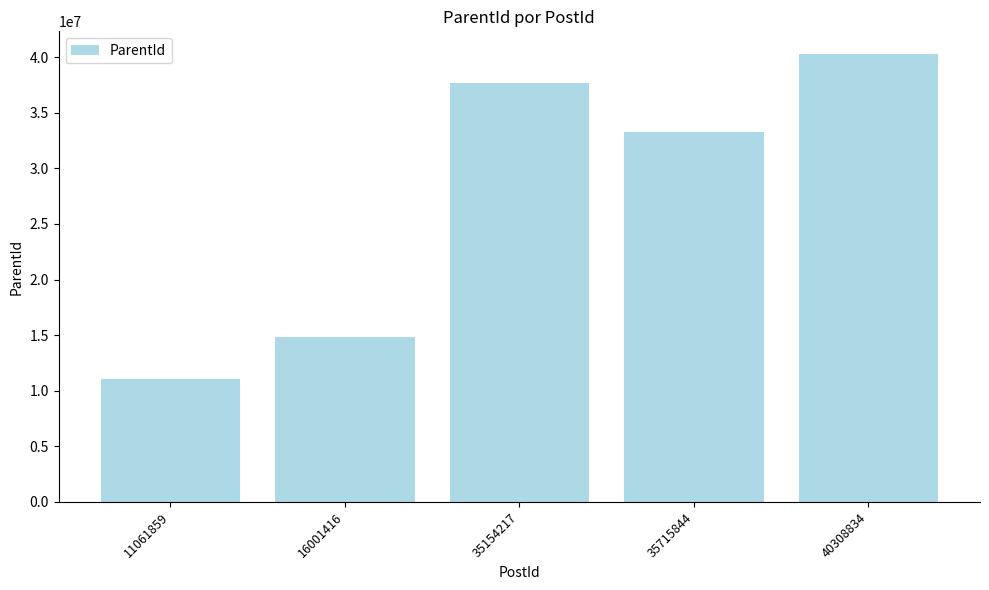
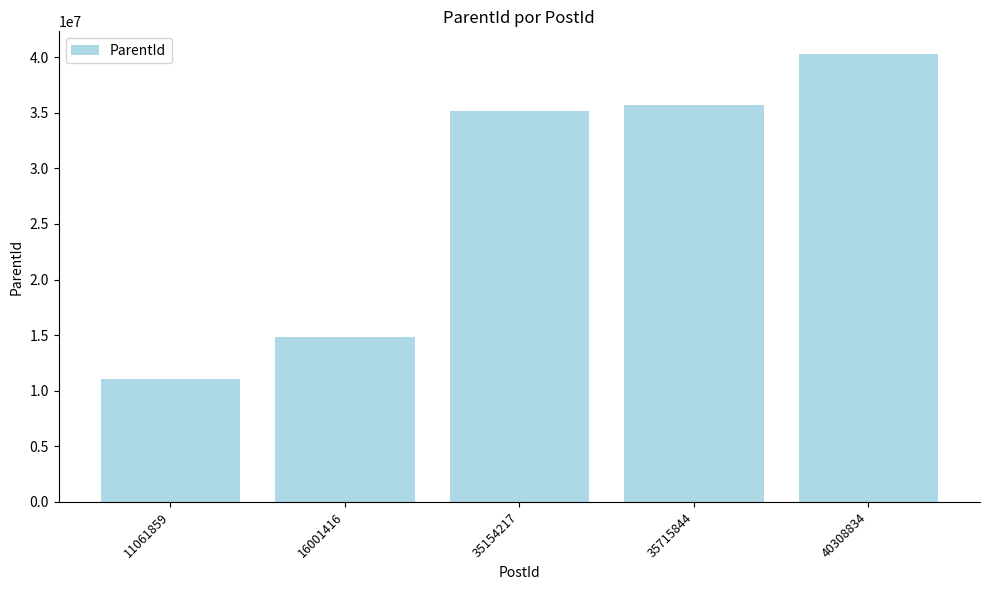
  {
    "11061859": 11100000,
    "16001416": 14800000,
-   "35154217": 37700000,
-   "35715844": 33200000,
+   "35154217": 35200000,
+   "35715844": 35700000,
    "40308834": 40300000
  }
